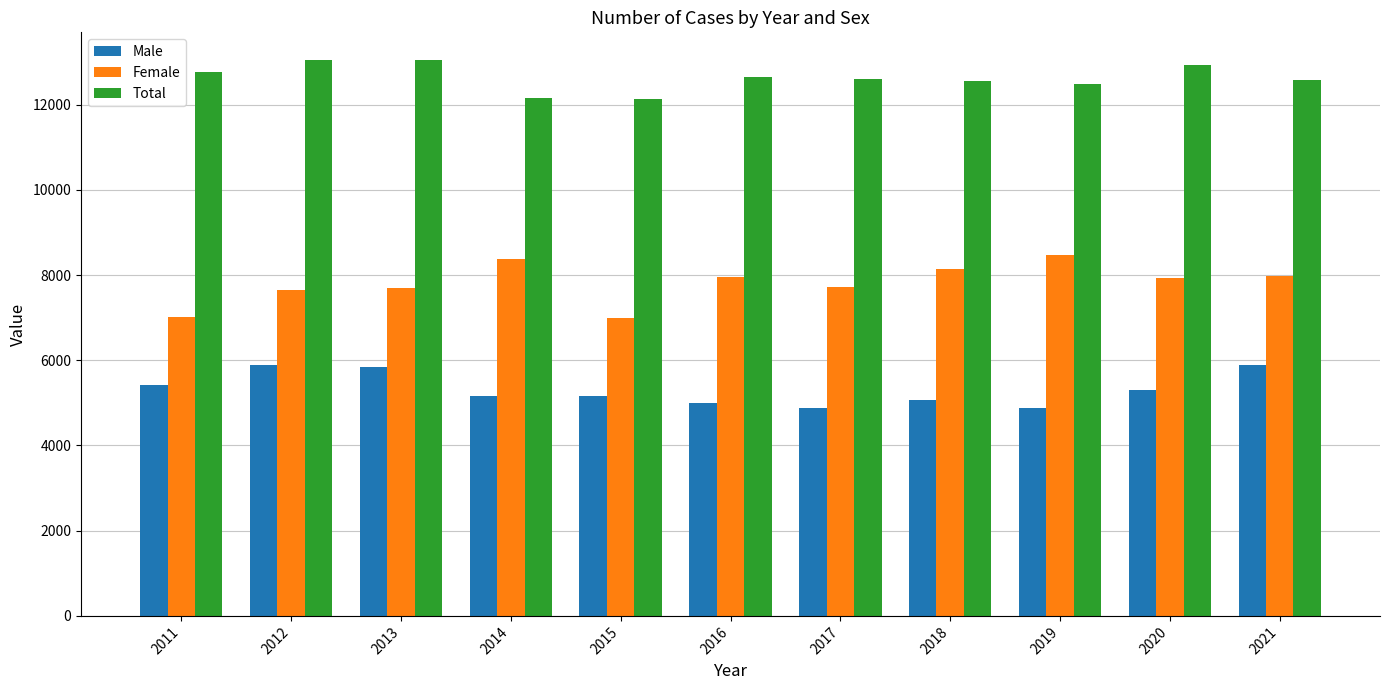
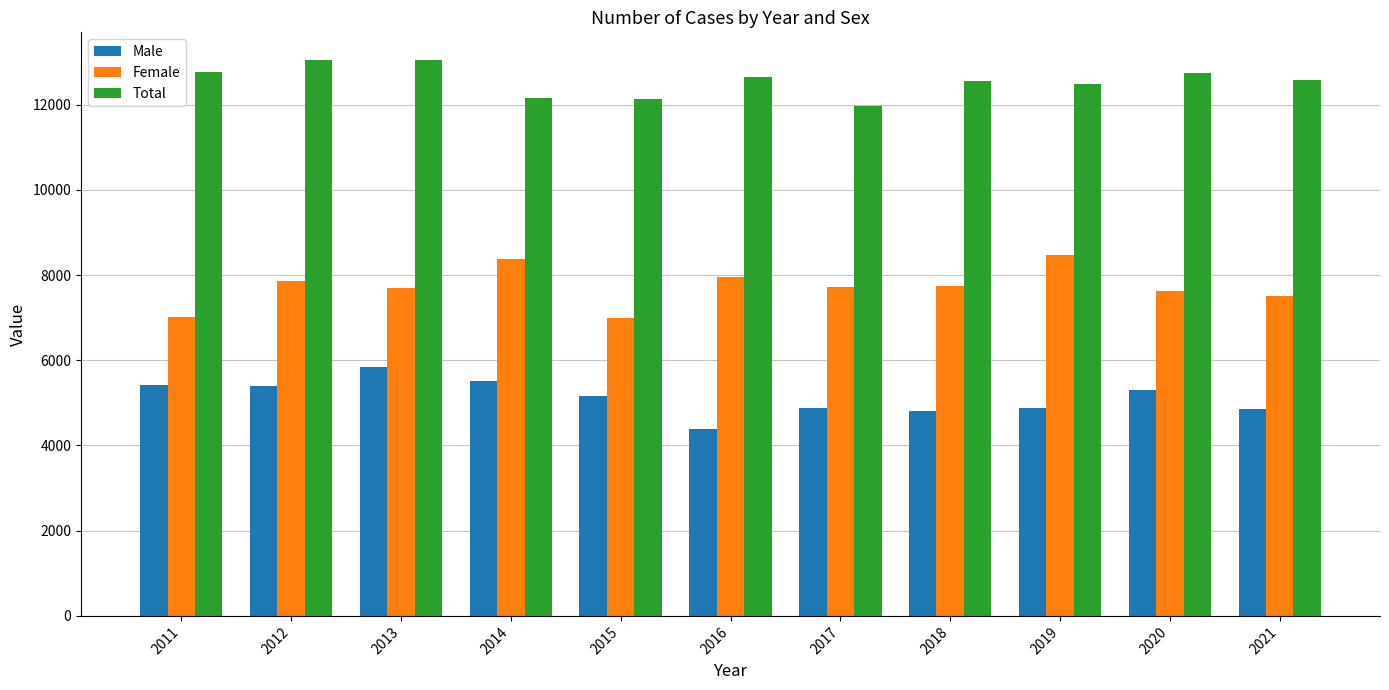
  {
    "Male": {
      "2011": 5400,
-     "2012": 5900,
+     "2012": 5400,
      "2013": 5800,
-     "2014": 5200,
+     "2014": 5500,
      "2015": 5200,
-     "2016": 5000,
+     "2016": 4400,
      "2017": 4900,
-     "2018": 5100,
+     "2018": 4800,
      "2019": 4900,
      "2020": 5300,
-     "2021": 5900
+     "2021": 4900
    },
    "Female": {
      "2011": 7000,
-     "2012": 7600,
+     "2012": 7900,
      "2013": 7700,
      "2014": 8400,
      "2015": 7000,
      "2016": 8000,
      "2017": 7700,
-     "2018": 8100,
+     "2018": 7700,
      "2019": 8500,
-     "2020": 7900,
-     "2021": 8000
+     "2020": 7600,
+     "2021": 7500
    },
    "Total": {
      "2011": 12800,
      "2012": 13000,
      "2013": 13000,
      "2014": 12100,
      "2015": 12100,
      "2016": 12700,
-     "2017": 12600,
+     "2017": 12000,
      "2018": 12600,
      "2019": 12500,
-     "2020": 12900,
+     "2020": 12700,
      "2021": 12600
    }
  }
